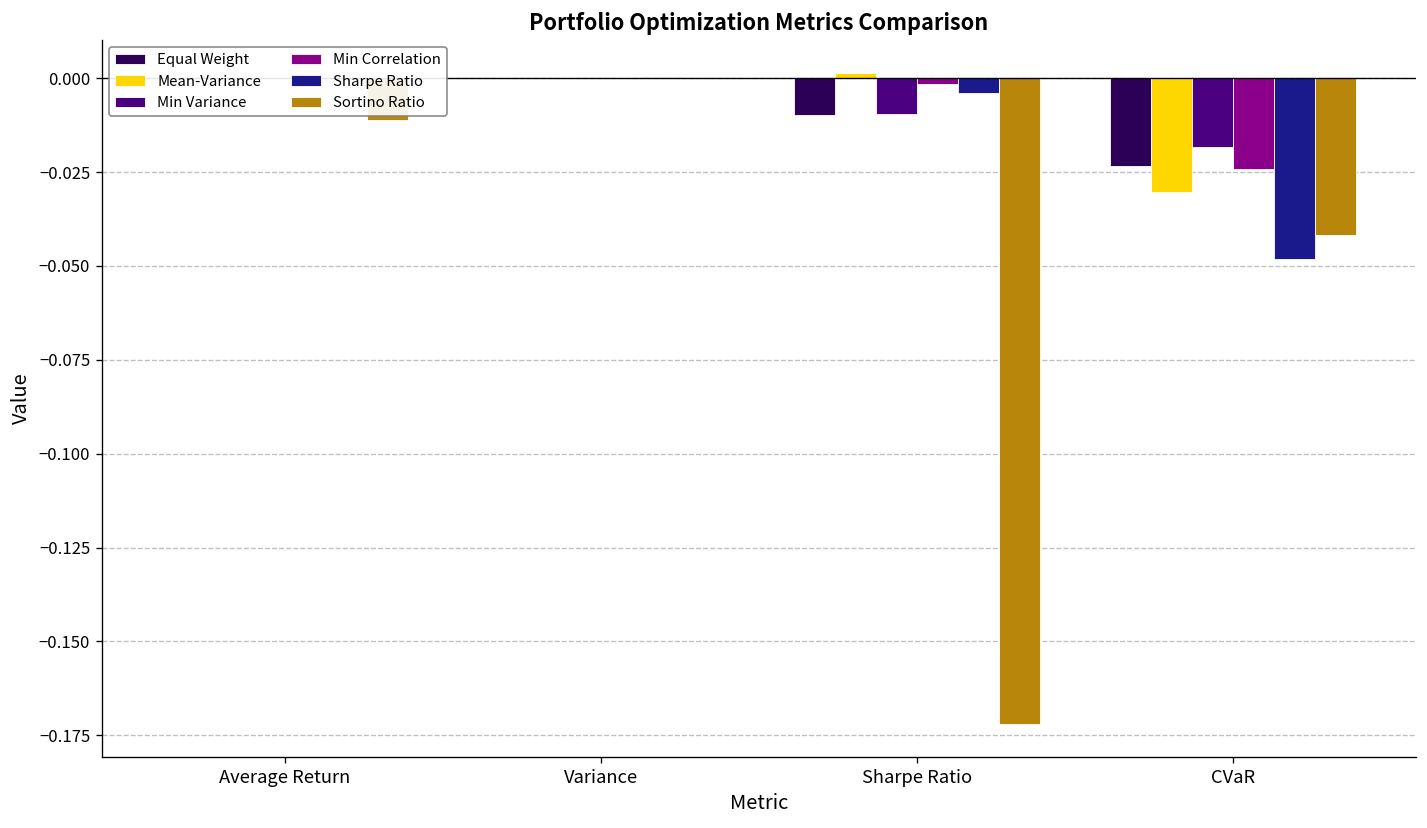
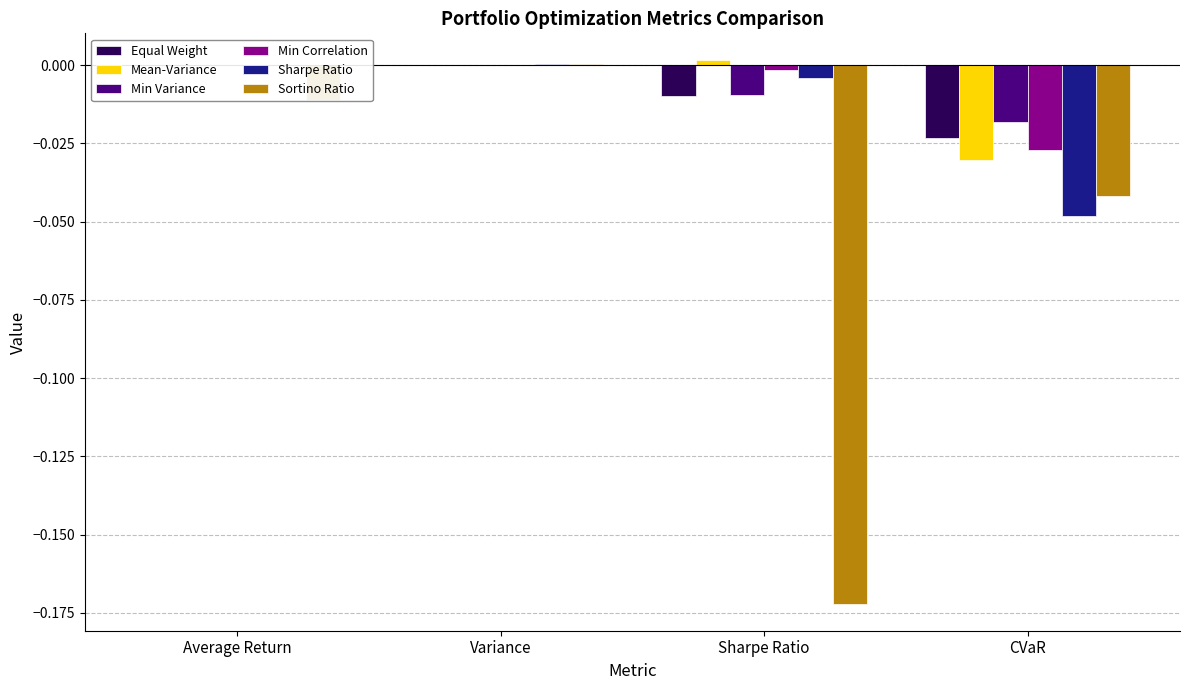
  {
    "Mean-Variance": {
      "Sharpe Ratio": 0.002,
      "CVaR": -0.030
    },
    "Min Correlation": {
      "Sharpe Ratio": -0.002,
-     "CVaR": -0.024
+     "CVaR": -0.027
    },
    "Sortino Ratio": {
      "Sharpe Ratio": -0.172,
      "CVaR": -0.042
    }
  }
